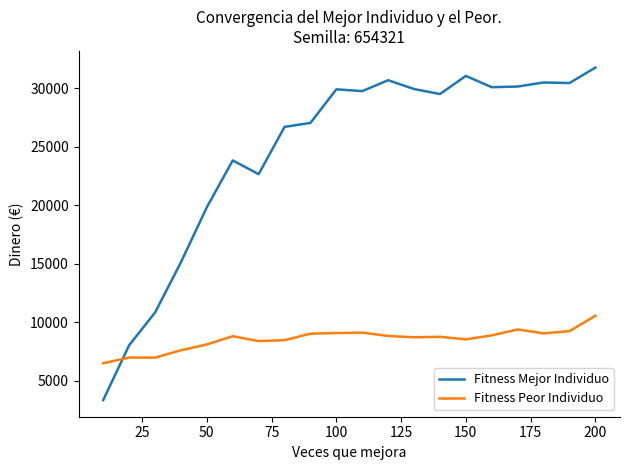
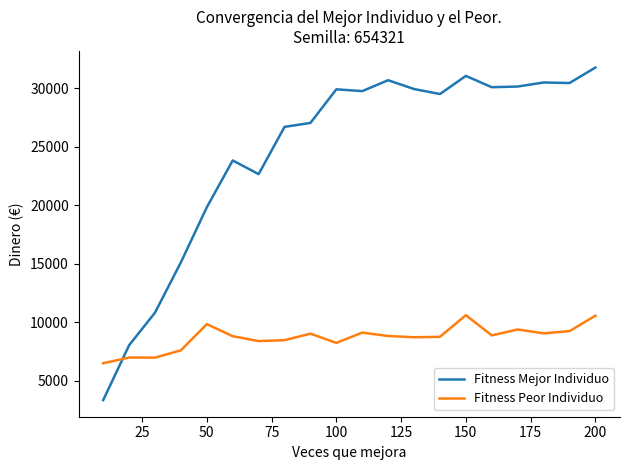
  {
    "Fitness Mejor Individuo": {
      "50": 19800,
      "100": 29900,
      "150": 31000,
      "200": 31700
    },
    "Fitness Peor Individuo": {
-     "50": 8100,
-     "100": 9100,
-     "150": 8500,
+     "50": 9800,
+     "100": 8200,
+     "150": 10600,
      "200": 10500
    }
  }
